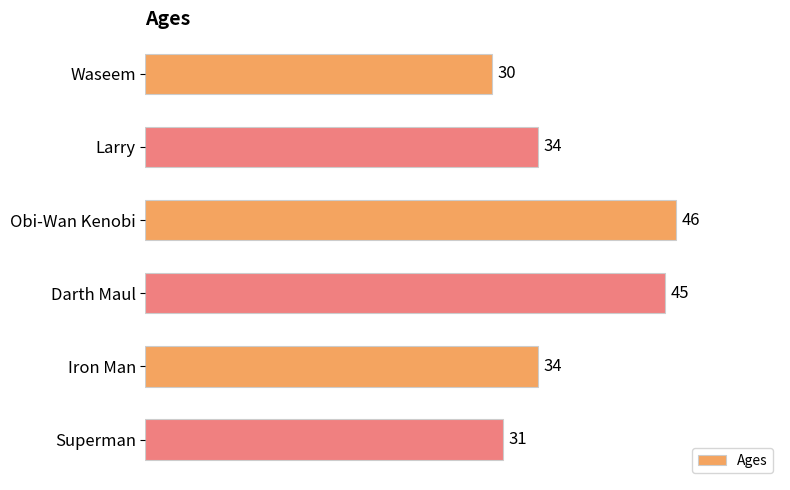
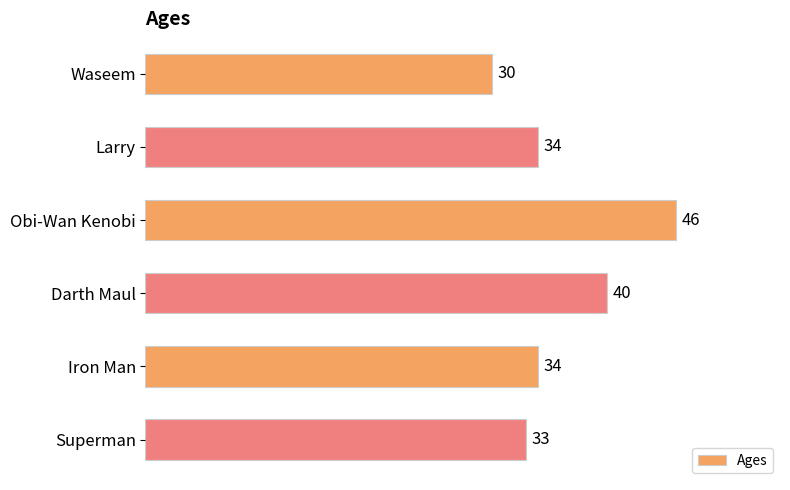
  {
    "Waseem": 30,
    "Larry": 34,
    "Obi-Wan Kenobi": 46,
-   "Darth Maul": 45,
+   "Darth Maul": 40,
    "Iron Man": 34,
-   "Superman": 31
+   "Superman": 33
  }
